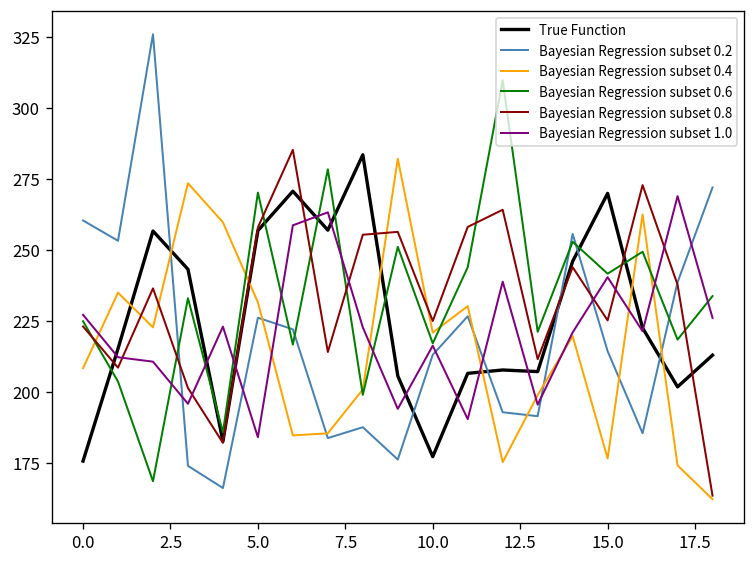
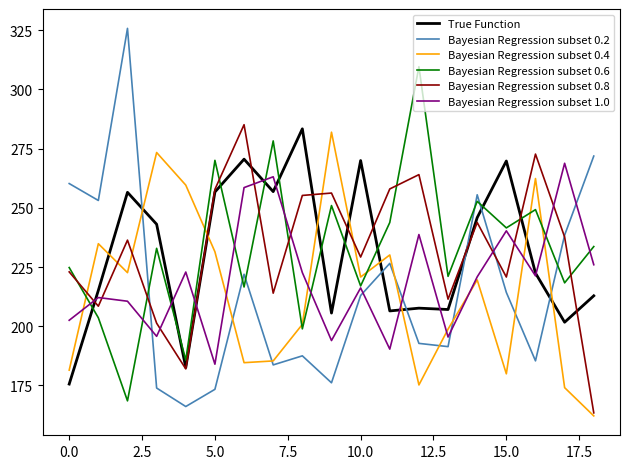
  {
    "True Function": {
      "0.0": 176,
      "5.0": 257,
-     "10.0": 177,
+     "10.0": 270,
      "15.0": 270
    },
    "Bayesian Regression subset 0.2": {
      "0.0": 260,
-     "5.0": 226,
+     "5.0": 173,
      "10.0": 213,
      "15.0": 214
    },
    "Bayesian Regression subset 0.4": {
-     "0.0": 208,
+     "0.0": 181,
      "5.0": 231,
      "10.0": 221,
-     "15.0": 177
+     "15.0": 180
    },
    "Bayesian Regression subset 0.6": {
      "0.0": 225,
      "5.0": 270,
      "15.0": 242
    },
    "Bayesian Regression subset 0.8": {
      "0.0": 223,
      "5.0": 258,
-     "10.0": 225,
-     "15.0": 225
+     "10.0": 229,
+     "15.0": 221
    },
    "Bayesian Regression subset 1.0": {
-     "0.0": 227,
+     "0.0": 203,
      "5.0": 184,
      "15.0": 240
    }
  }
